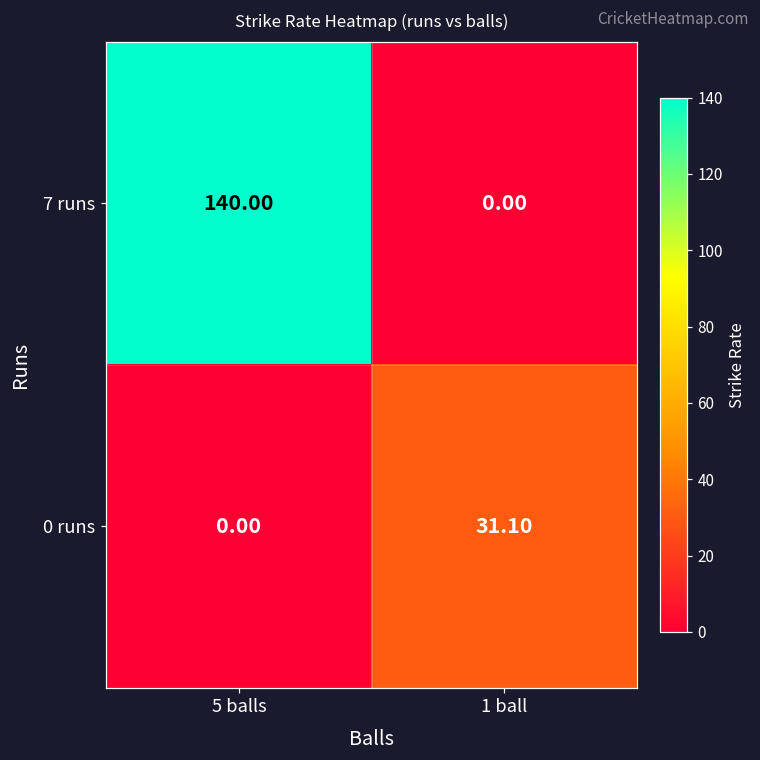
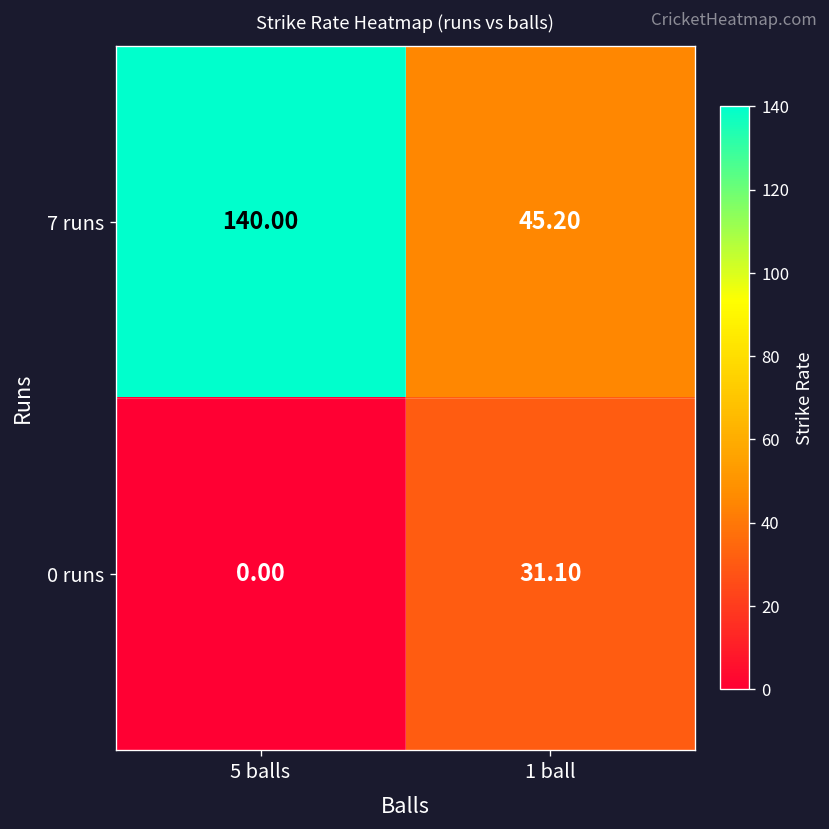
  {
    "7 runs": {
      "5 balls": 140.00,
-     "1 ball": 0.00
+     "1 ball": 45.20
    },
    "0 runs": {
      "5 balls": 0.00,
      "1 ball": 31.10
    }
  }
